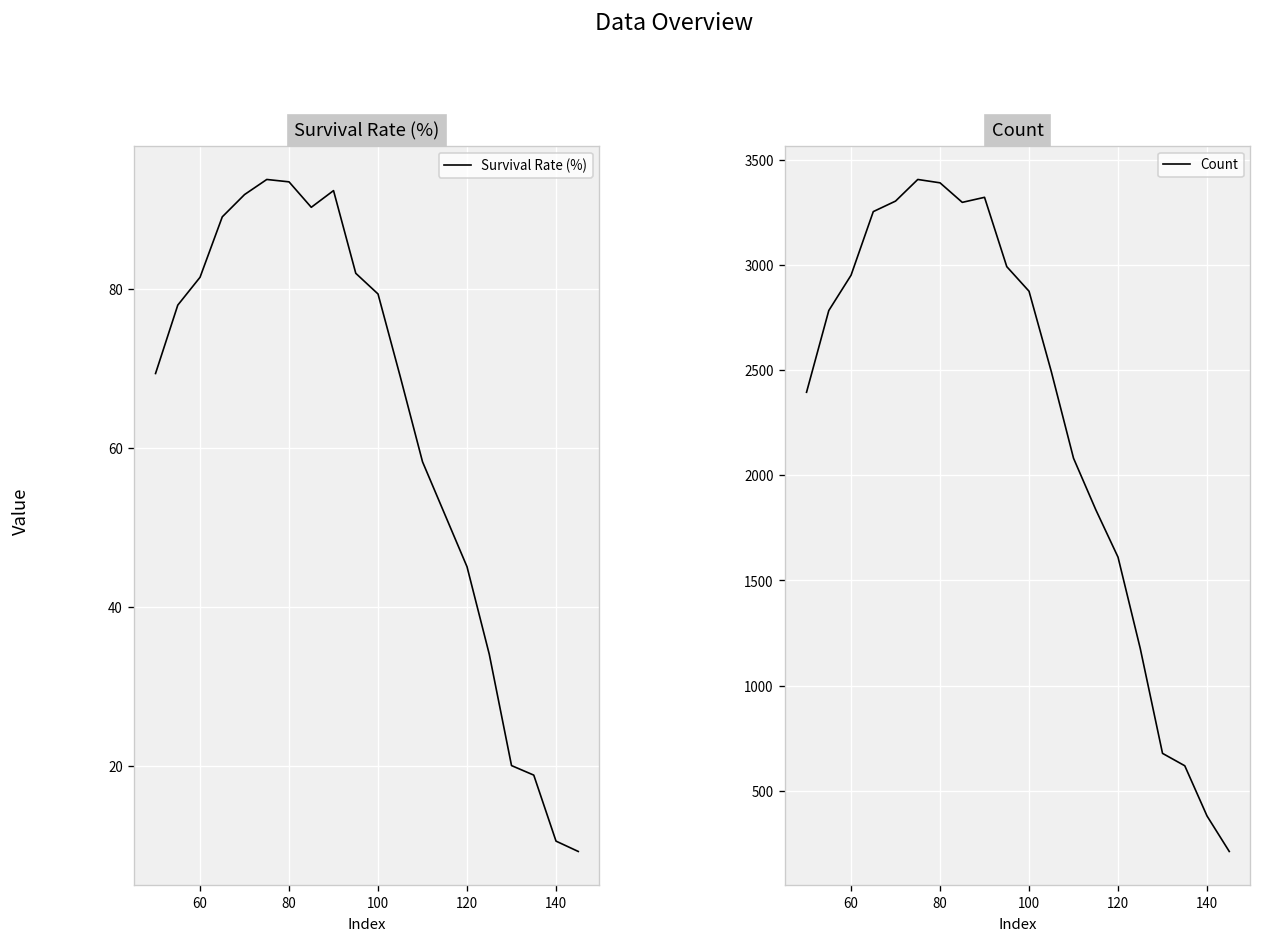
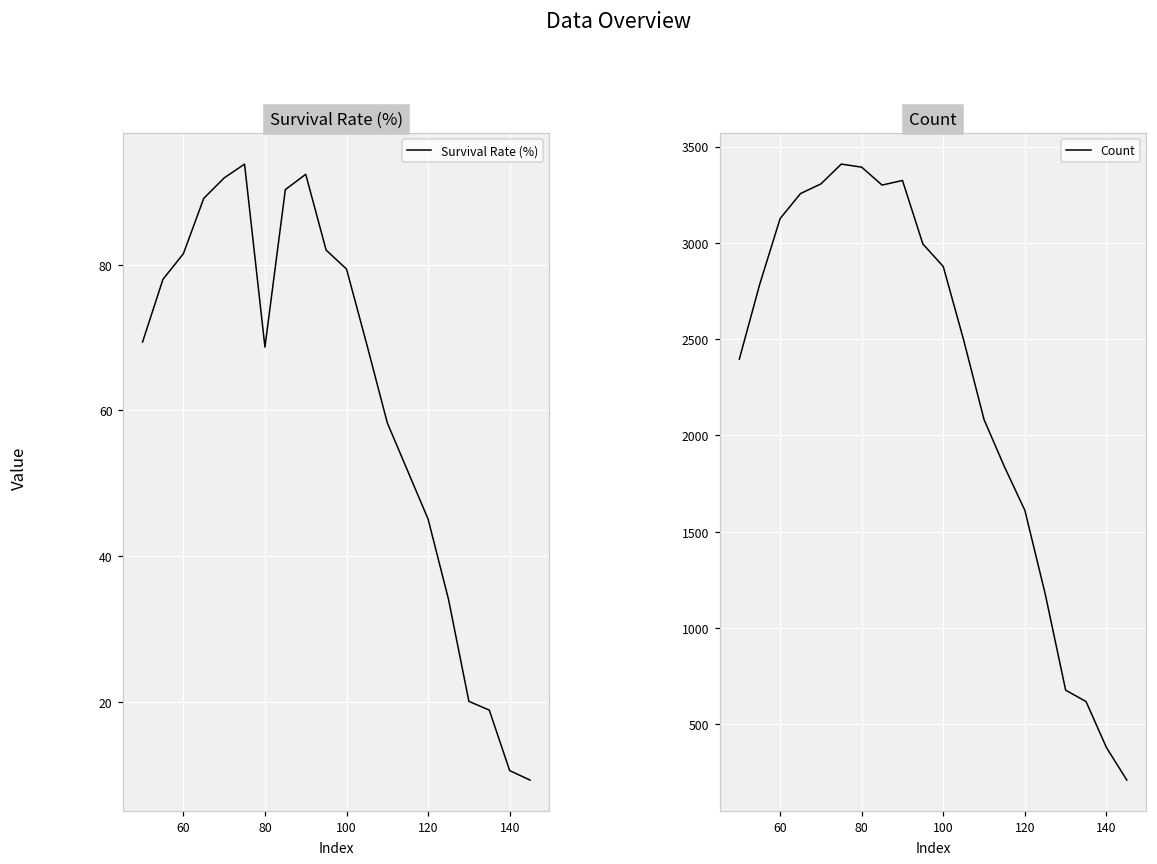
  {
    "Survival Rate (%)": {
      "60": 82,
-     "80": 94,
+     "80": 69,
      "100": 79,
      "120": 45,
      "140": 11
    },
    "Count": {
-     "60": 2950,
+     "60": 3130,
      "80": 3390,
      "100": 2880,
      "120": 1610,
      "140": 380
    }
  }
